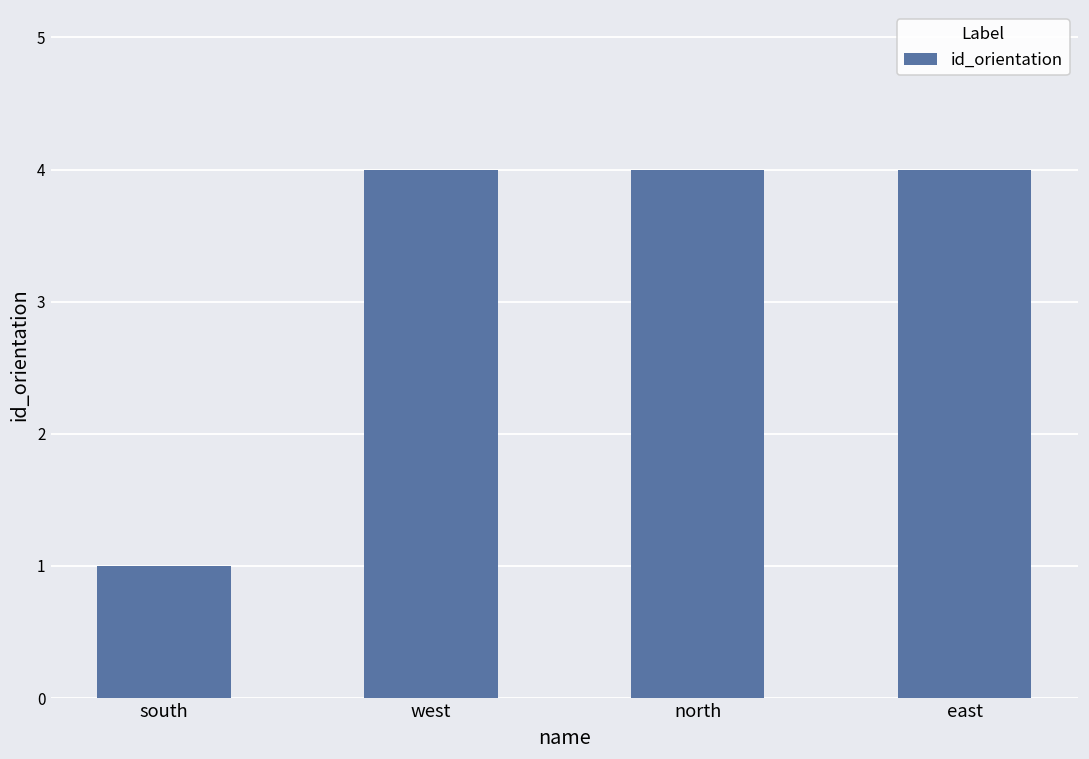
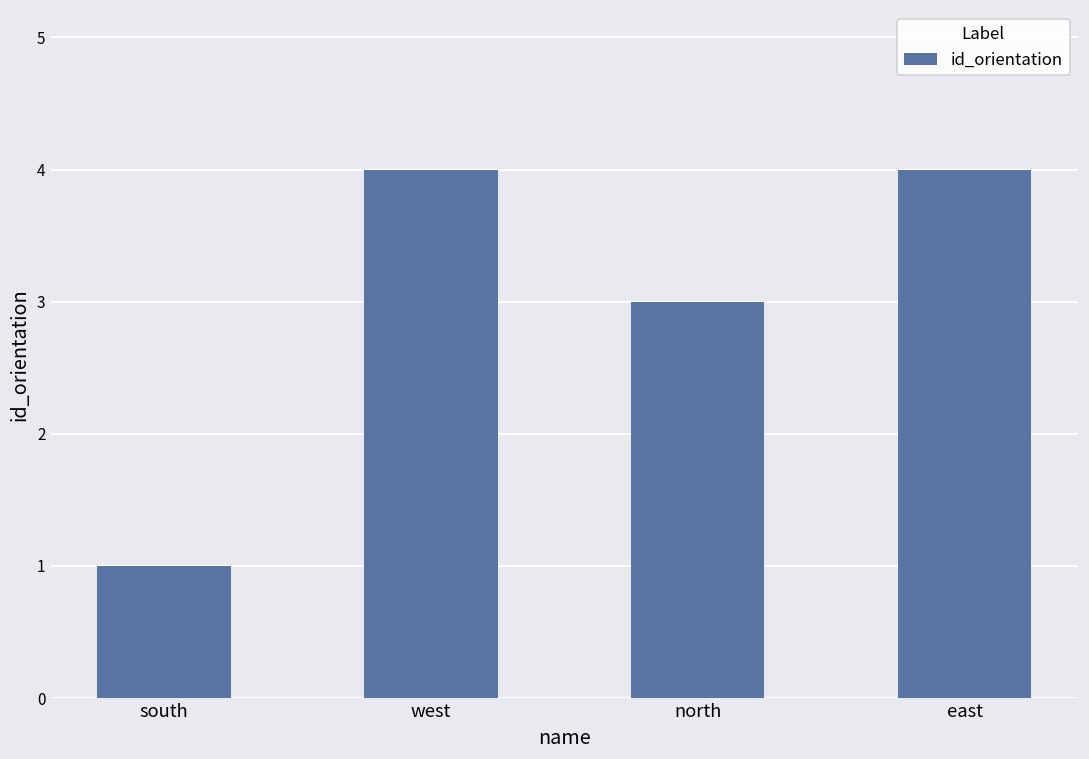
  {
    "south": 1,
    "west": 4,
-   "north": 4,
+   "north": 3,
    "east": 4
  }
